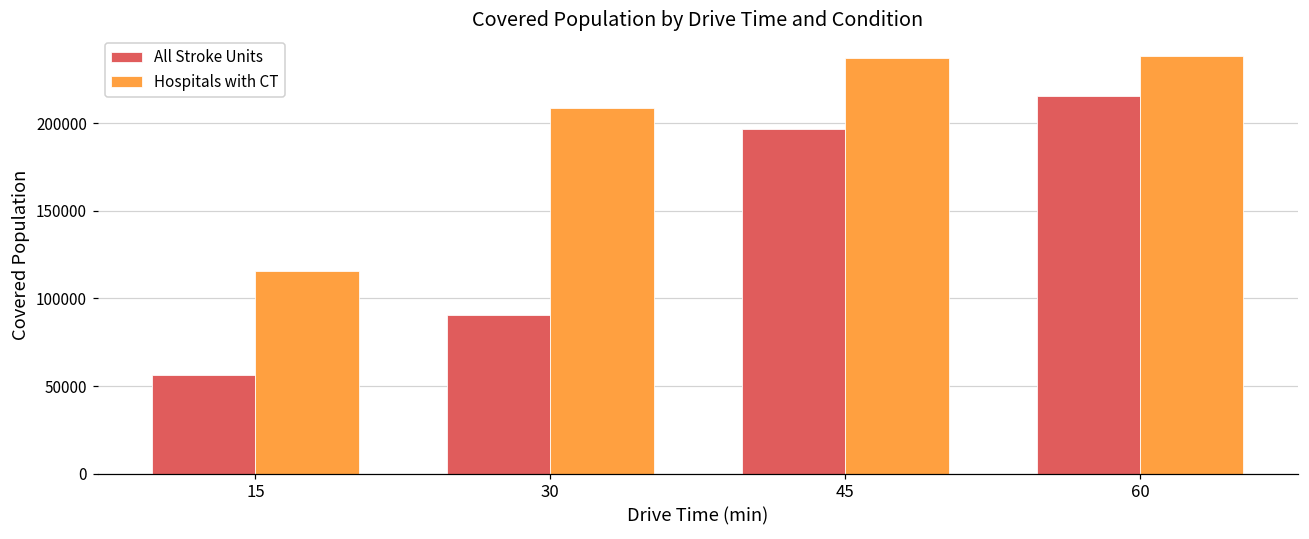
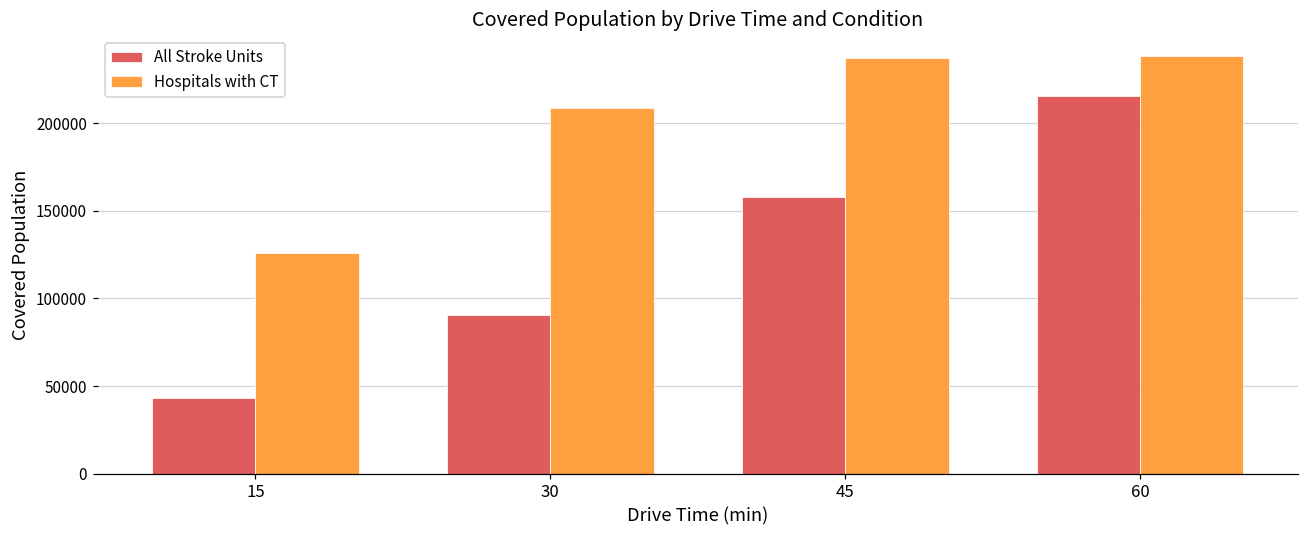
  {
    "All Stroke Units": {
-     "15": 56000,
+     "15": 43000,
      "30": 90000,
-     "45": 197000,
+     "45": 158000,
      "60": 215000
    },
    "Hospitals with CT": {
-     "15": 116000,
+     "15": 126000,
      "30": 209000,
      "45": 237000,
      "60": 238000
    }
  }
